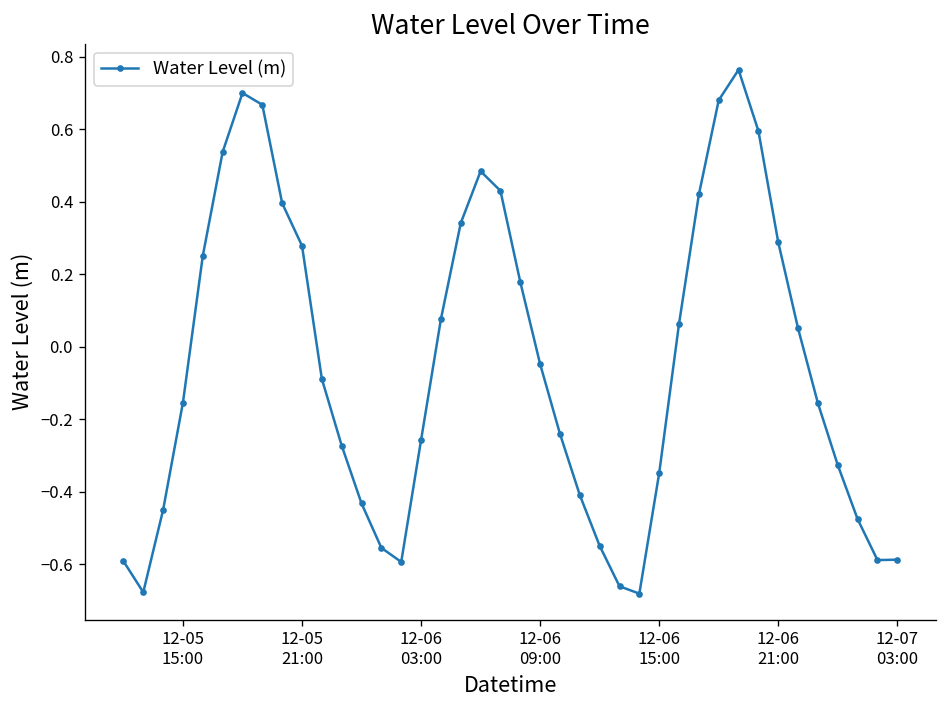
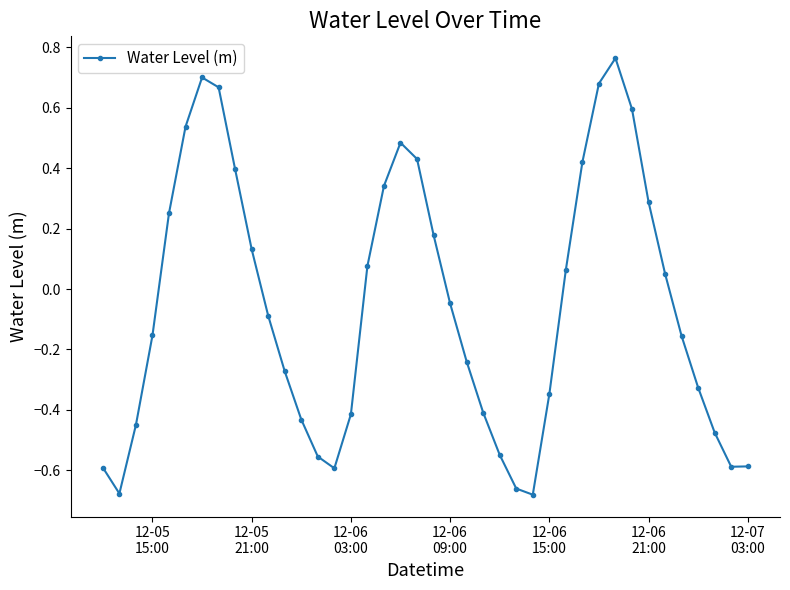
  {
    "12-05 15:00": -0.15,
-   "12-05 21:00": 0.28,
-   "12-06 03:00": -0.26,
+   "12-05 21:00": 0.13,
+   "12-06 03:00": -0.41,
    "12-06 09:00": -0.05,
    "12-06 15:00": -0.35,
    "12-06 21:00": 0.29,
    "12-07 03:00": -0.59
  }
